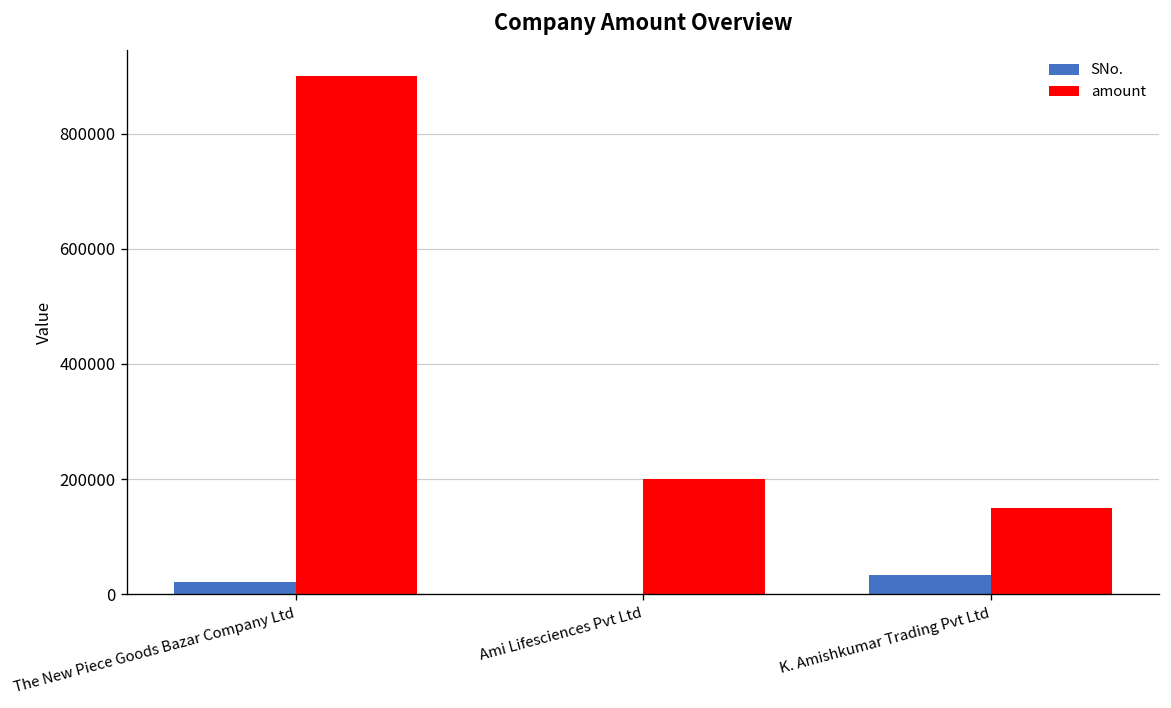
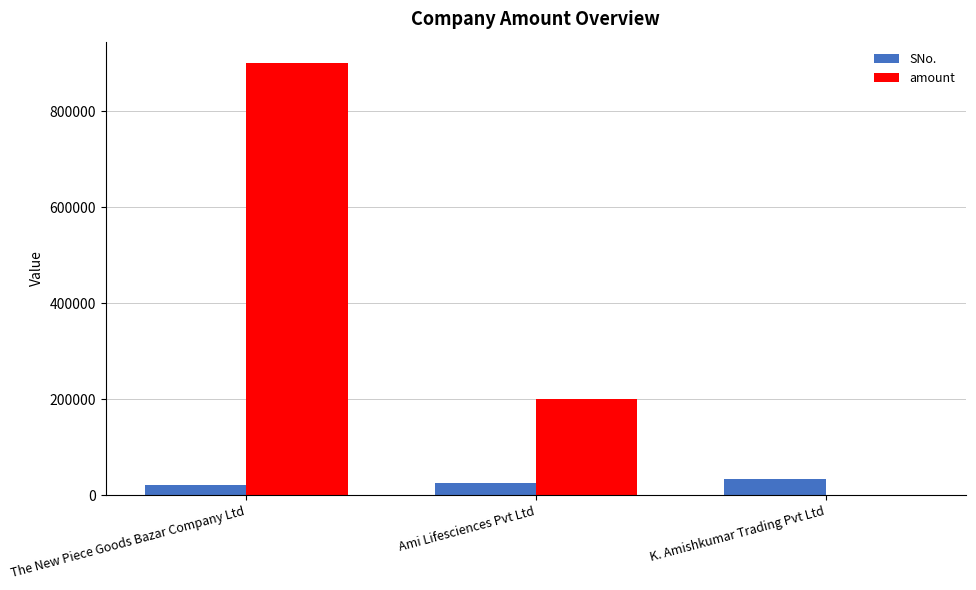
  {
    "SNo.": {
      "The New Piece Goods Bazar Company Ltd": 20000,
-     "Ami Lifesciences Pvt Ltd": 0,
+     "Ami Lifesciences Pvt Ltd": 20000,
      "K. Amishkumar Trading Pvt Ltd": 30000
    },
    "amount": {
      "The New Piece Goods Bazar Company Ltd": 900000,
      "Ami Lifesciences Pvt Ltd": 200000,
-     "K. Amishkumar Trading Pvt Ltd": 150000
+     "K. Amishkumar Trading Pvt Ltd": 0
    }
  }
